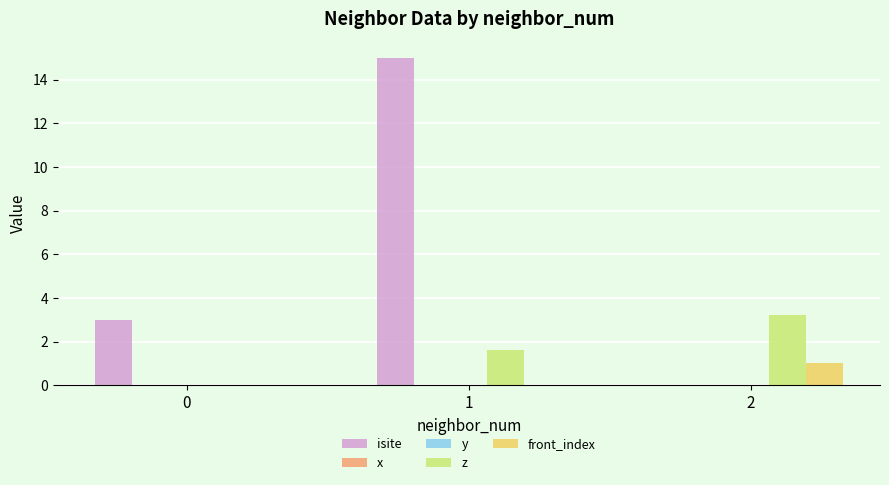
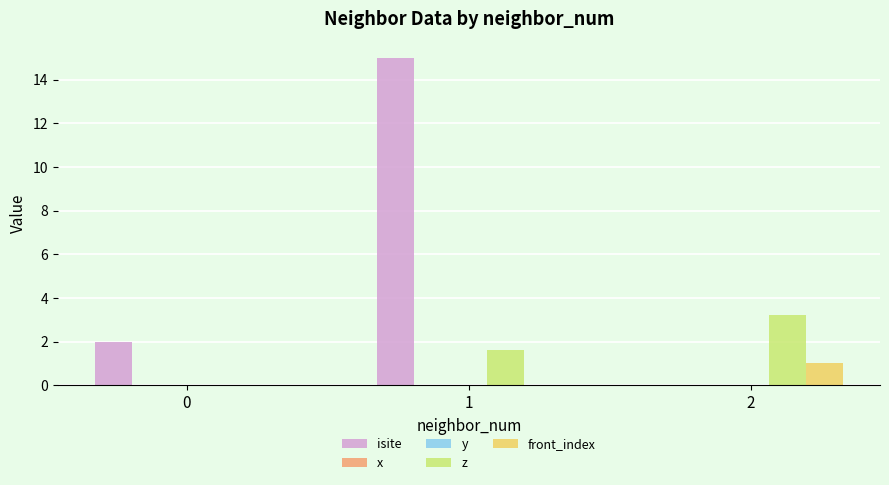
  {
    "isite": {
-     "0": 3,
+     "0": 2,
      "1": 15,
      "2": 0
    },
    "y": {
      "0": 0,
      "1": 0
    }
  }
